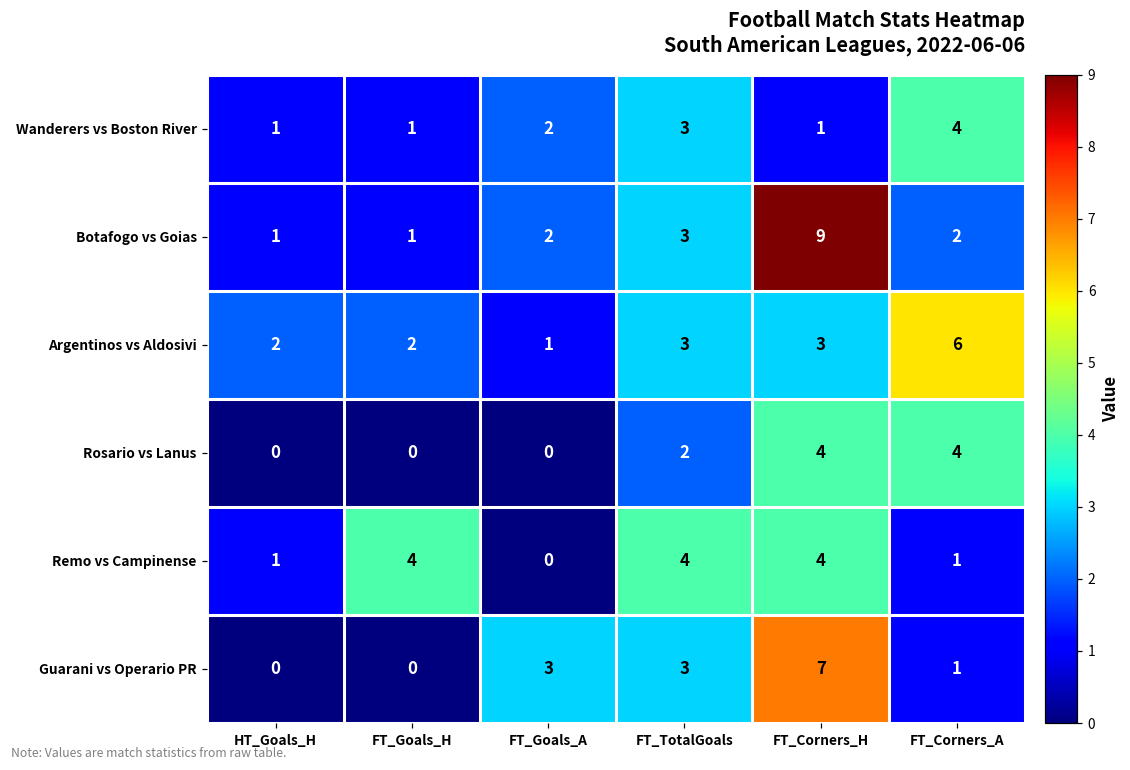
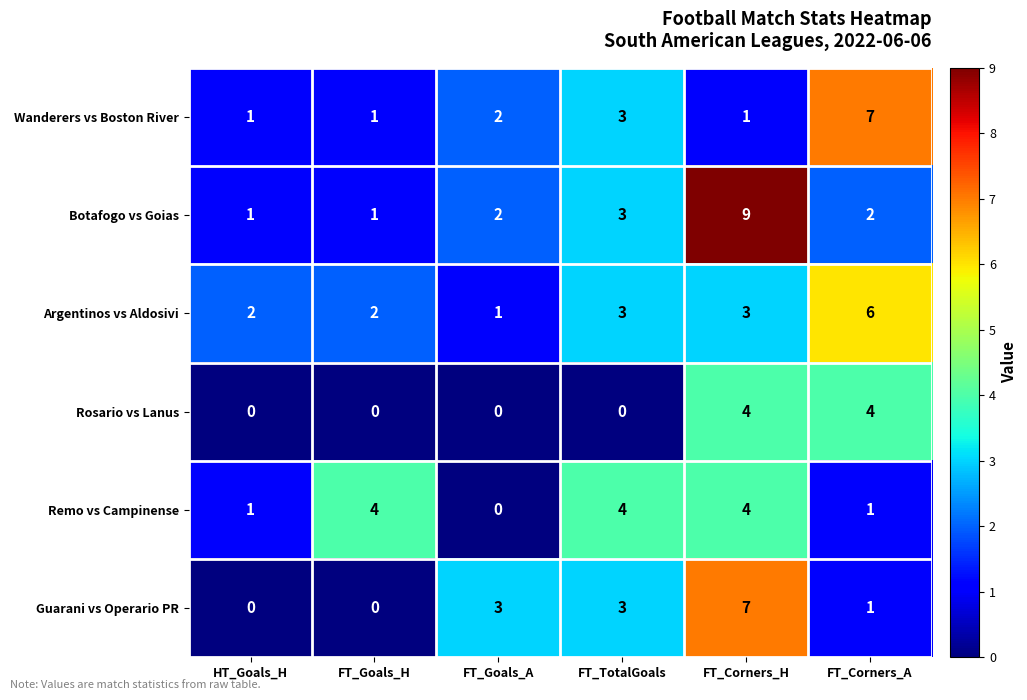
  {
    "Wanderers vs Boston River": {
      "HT_Goals_H": 1,
      "FT_Goals_H": 1,
      "FT_Goals_A": 2,
      "FT_TotalGoals": 3,
      "FT_Corners_H": 1,
-     "FT_Corners_A": 4
+     "FT_Corners_A": 7
    },
    "Botafogo vs Goias": {
      "HT_Goals_H": 1,
      "FT_Goals_H": 1,
      "FT_Goals_A": 2,
      "FT_TotalGoals": 3,
      "FT_Corners_H": 9,
      "FT_Corners_A": 2
    },
    "Argentinos vs Aldosivi": {
      "HT_Goals_H": 2,
      "FT_Goals_H": 2,
      "FT_Goals_A": 1,
      "FT_TotalGoals": 3,
      "FT_Corners_H": 3,
      "FT_Corners_A": 6
    },
    "Rosario vs Lanus": {
      "HT_Goals_H": 0,
      "FT_Goals_H": 0,
      "FT_Goals_A": 0,
-     "FT_TotalGoals": 2,
+     "FT_TotalGoals": 0,
      "FT_Corners_H": 4,
      "FT_Corners_A": 4
    },
    "Remo vs Campinense": {
      "HT_Goals_H": 1,
      "FT_Goals_H": 4,
      "FT_Goals_A": 0,
      "FT_TotalGoals": 4,
      "FT_Corners_H": 4,
      "FT_Corners_A": 1
    },
    "Guarani vs Operario PR": {
      "HT_Goals_H": 0,
      "FT_Goals_H": 0,
      "FT_Goals_A": 3,
      "FT_TotalGoals": 3,
      "FT_Corners_H": 7,
      "FT_Corners_A": 1
    }
  }
